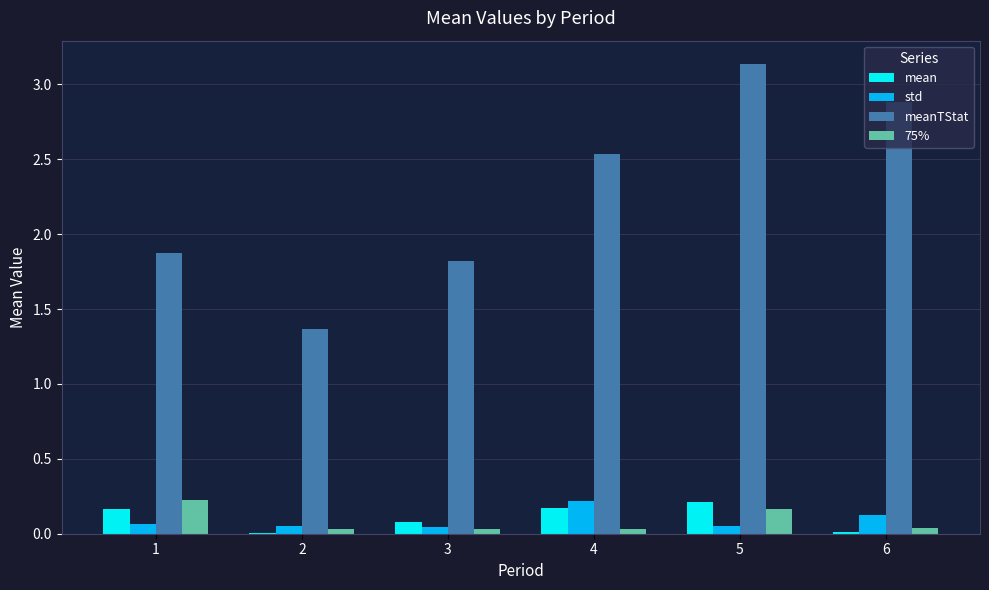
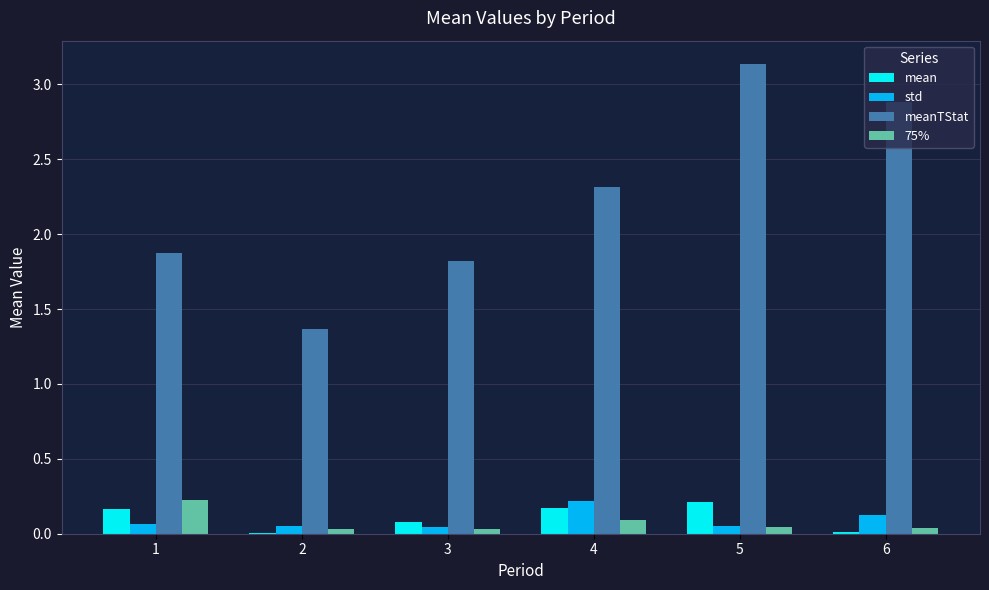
  {
    "mean": {
      "1": 0.16,
      "3": 0.08,
      "4": 0.17,
      "5": 0.21
    },
    "std": {
      "1": 0.06,
      "2": 0.05,
      "3": 0.05,
      "4": 0.22,
      "5": 0.05,
      "6": 0.13
    },
    "meanTStat": {
      "1": 1.87,
      "2": 1.37,
      "3": 1.82,
-     "4": 2.54,
+     "4": 2.31,
      "5": 3.13
    },
    "75%": {
      "1": 0.22,
      "2": 0.03,
      "3": 0.03,
-     "4": 0.03,
-     "5": 0.16,
+     "4": 0.09,
+     "5": 0.04,
      "6": 0.04
    }
  }
